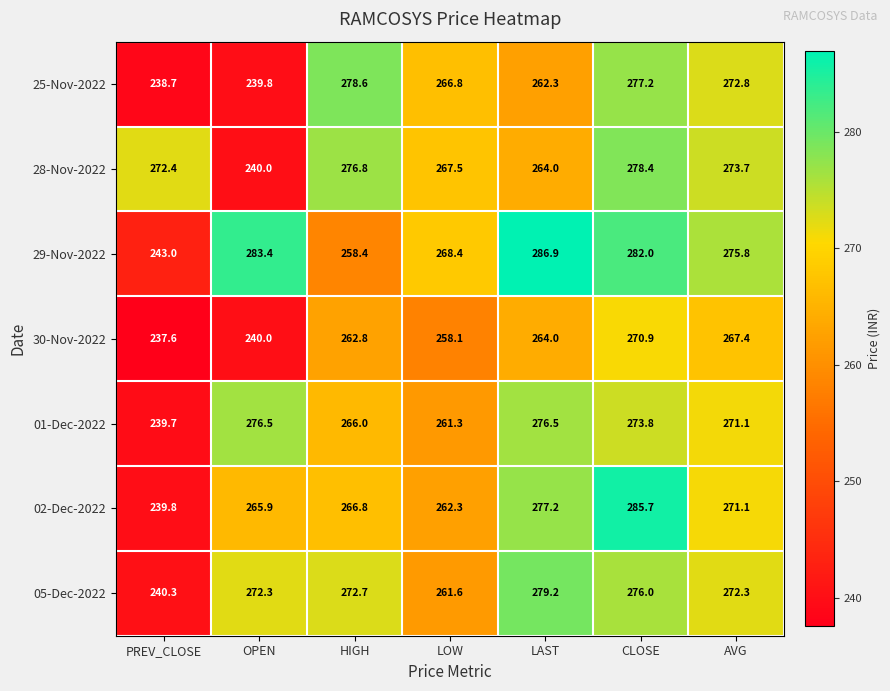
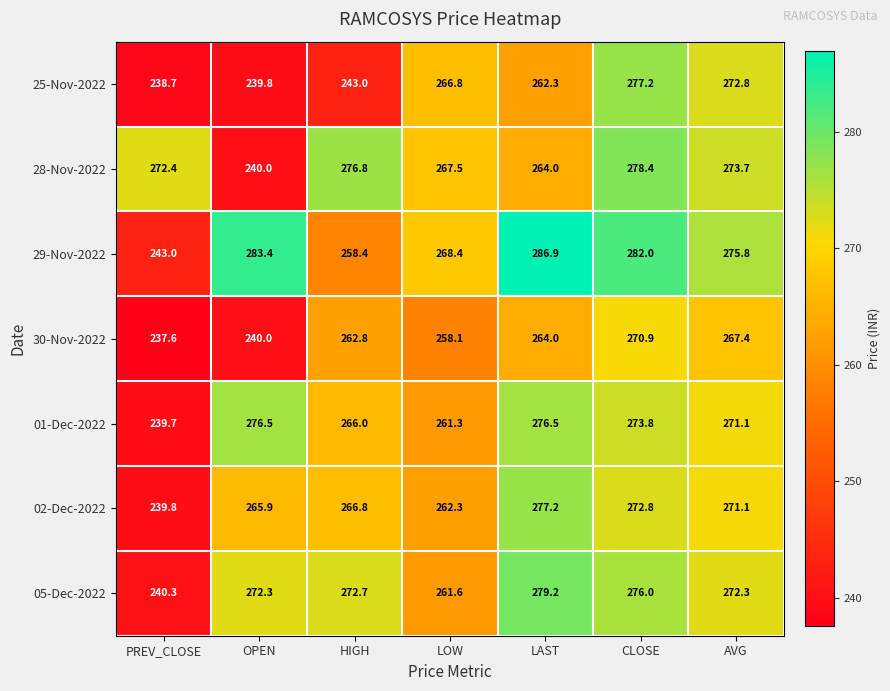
  {
    "25-Nov-2022": {
      "PREV_CLOSE": 238.7,
      "OPEN": 239.8,
-     "HIGH": 278.6,
+     "HIGH": 243.0,
      "LOW": 266.8,
      "LAST": 262.3,
      "CLOSE": 277.2,
      "AVG": 272.8
    },
    "28-Nov-2022": {
      "PREV_CLOSE": 272.4,
      "OPEN": 240.0,
      "HIGH": 276.8,
      "LOW": 267.5,
      "LAST": 264.0,
      "CLOSE": 278.4,
      "AVG": 273.7
    },
    "29-Nov-2022": {
      "PREV_CLOSE": 243.0,
      "OPEN": 283.4,
      "HIGH": 258.4,
      "LOW": 268.4,
      "LAST": 286.9,
      "CLOSE": 282.0,
      "AVG": 275.8
    },
    "30-Nov-2022": {
      "PREV_CLOSE": 237.6,
      "OPEN": 240.0,
      "HIGH": 262.8,
      "LOW": 258.1,
      "LAST": 264.0,
      "CLOSE": 270.9,
      "AVG": 267.4
    },
    "01-Dec-2022": {
      "PREV_CLOSE": 239.7,
      "OPEN": 276.5,
      "HIGH": 266.0,
      "LOW": 261.3,
      "LAST": 276.5,
      "CLOSE": 273.8,
      "AVG": 271.1
    },
    "02-Dec-2022": {
      "PREV_CLOSE": 239.8,
      "OPEN": 265.9,
      "HIGH": 266.8,
      "LOW": 262.3,
      "LAST": 277.2,
-     "CLOSE": 285.7,
+     "CLOSE": 272.8,
      "AVG": 271.1
    },
    "05-Dec-2022": {
      "PREV_CLOSE": 240.3,
      "OPEN": 272.3,
      "HIGH": 272.7,
      "LOW": 261.6,
      "LAST": 279.2,
      "CLOSE": 276.0,
      "AVG": 272.3
    }
  }
